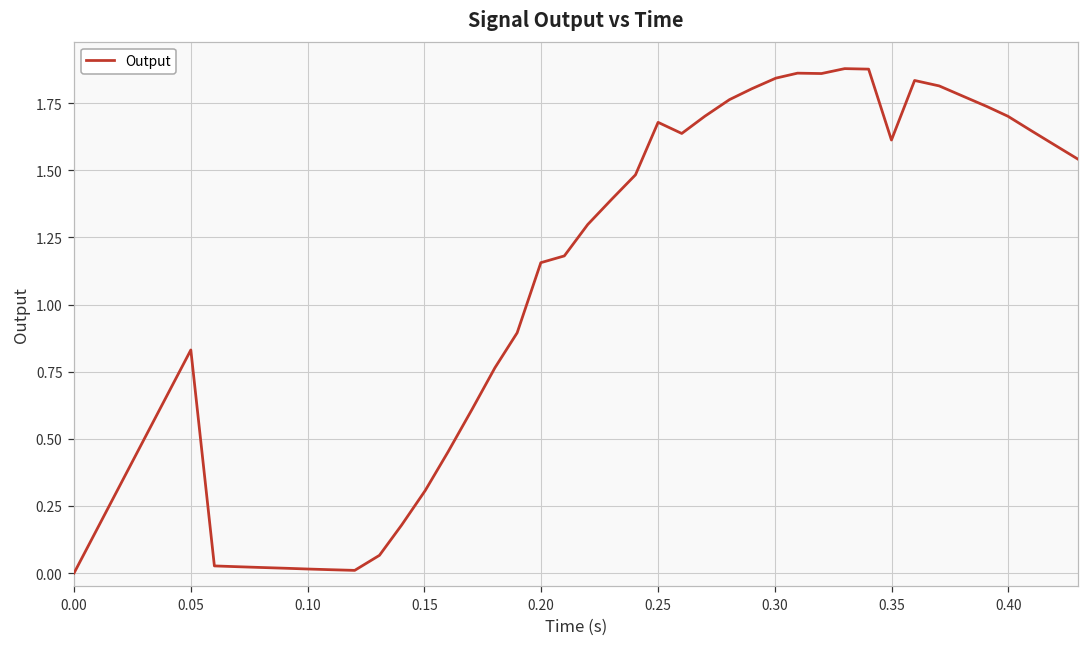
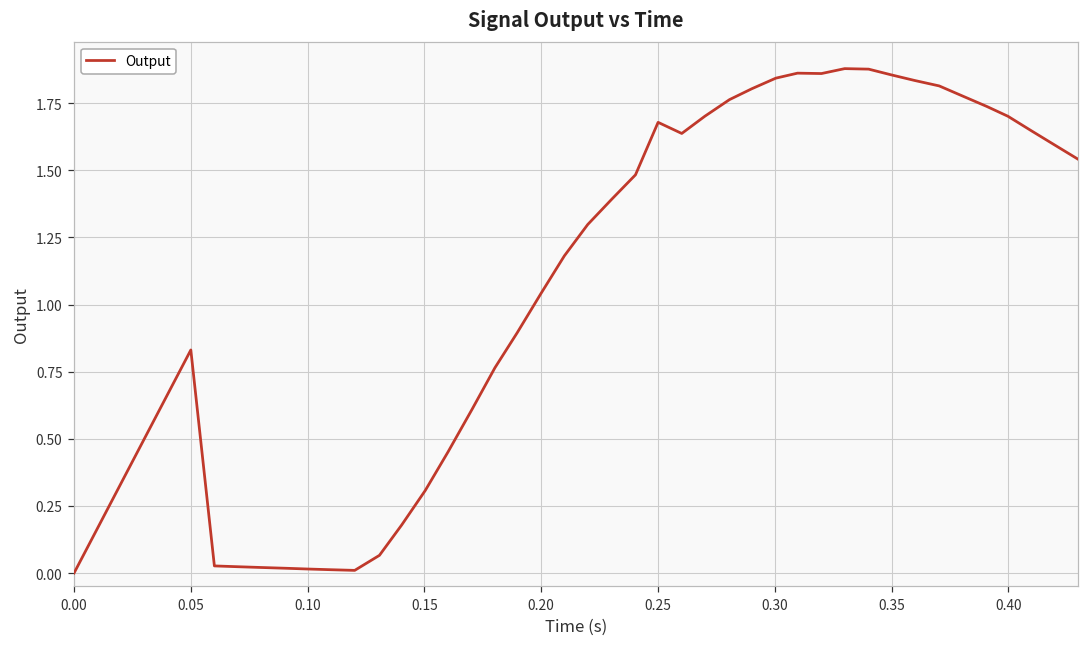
  {
    "0.00": 0.00,
    "0.05": 0.83,
-   "0.20": 1.16,
+   "0.20": 1.04,
    "0.25": 1.68,
-   "0.35": 1.61,
+   "0.35": 1.86,
    "0.40": 1.70
  }
